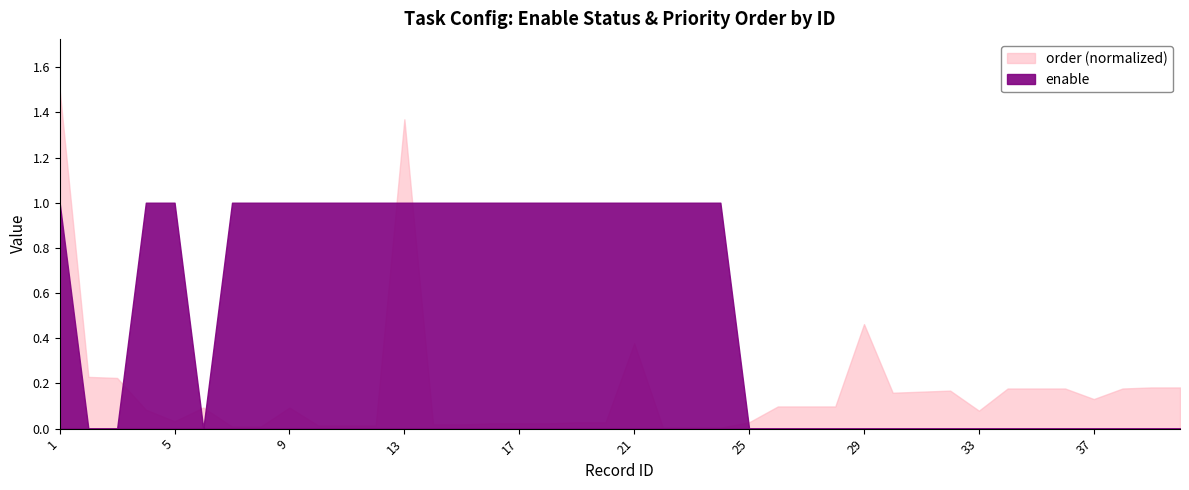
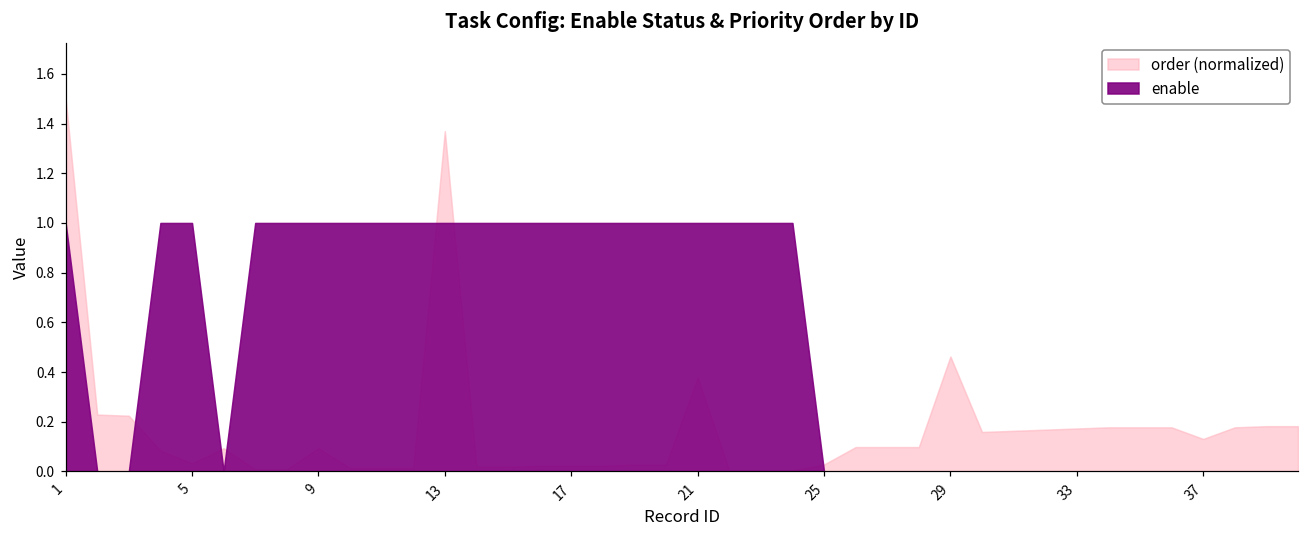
  {
    "order (normalized)": {
      "1": 1.50,
      "5": 0.03,
      "9": 0.09,
      "13": 1.37,
      "17": 0.02,
      "21": 0.38,
      "25": 0.03,
      "29": 0.46,
-     "33": 0.08,
+     "33": 0.17,
      "37": 0.13
    },
    "enable": {
      "1": 1.00,
      "5": 1.00,
      "9": 1.00,
      "13": 1.00,
      "17": 1.00,
      "21": 1.00,
      "25": 0.00,
      "29": 0.00,
      "33": 0.00,
      "37": 0.00
    }
  }
